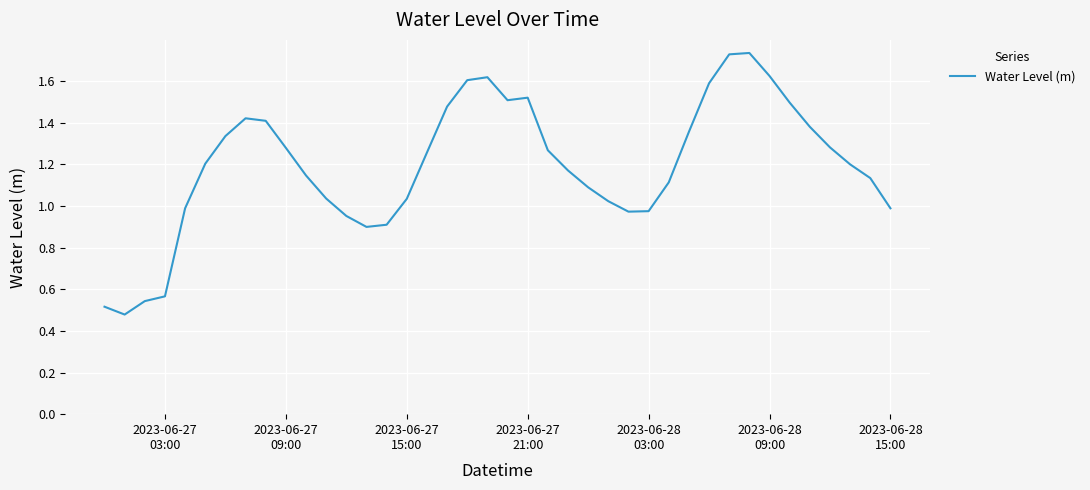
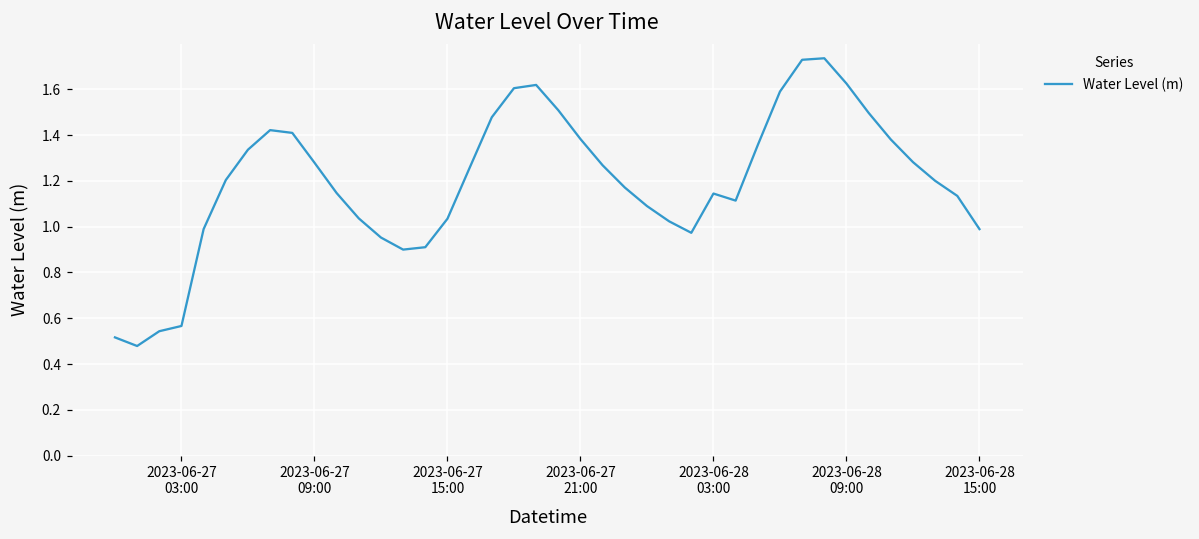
  {
    "2023-06-27 03:00": 0.57,
    "2023-06-27 09:00": 1.28,
    "2023-06-27 15:00": 1.03,
-   "2023-06-27 21:00": 1.52,
-   "2023-06-28 03:00": 0.98,
+   "2023-06-27 21:00": 1.38,
+   "2023-06-28 03:00": 1.14,
    "2023-06-28 09:00": 1.63,
    "2023-06-28 15:00": 0.99
  }
